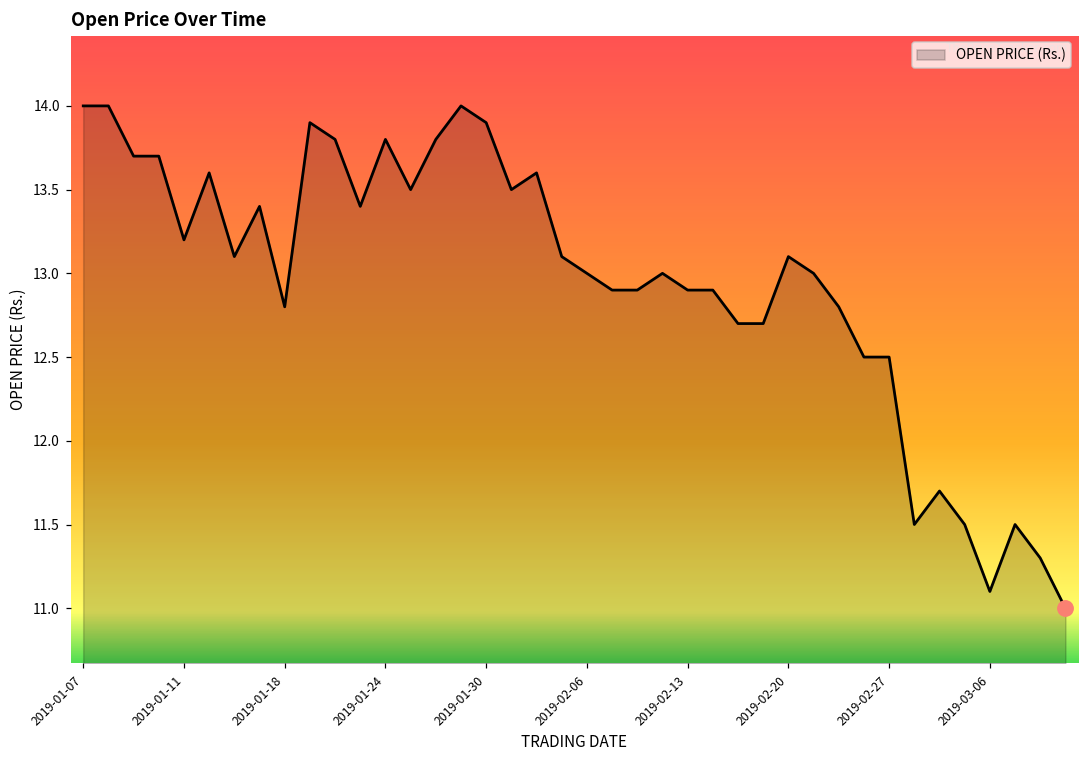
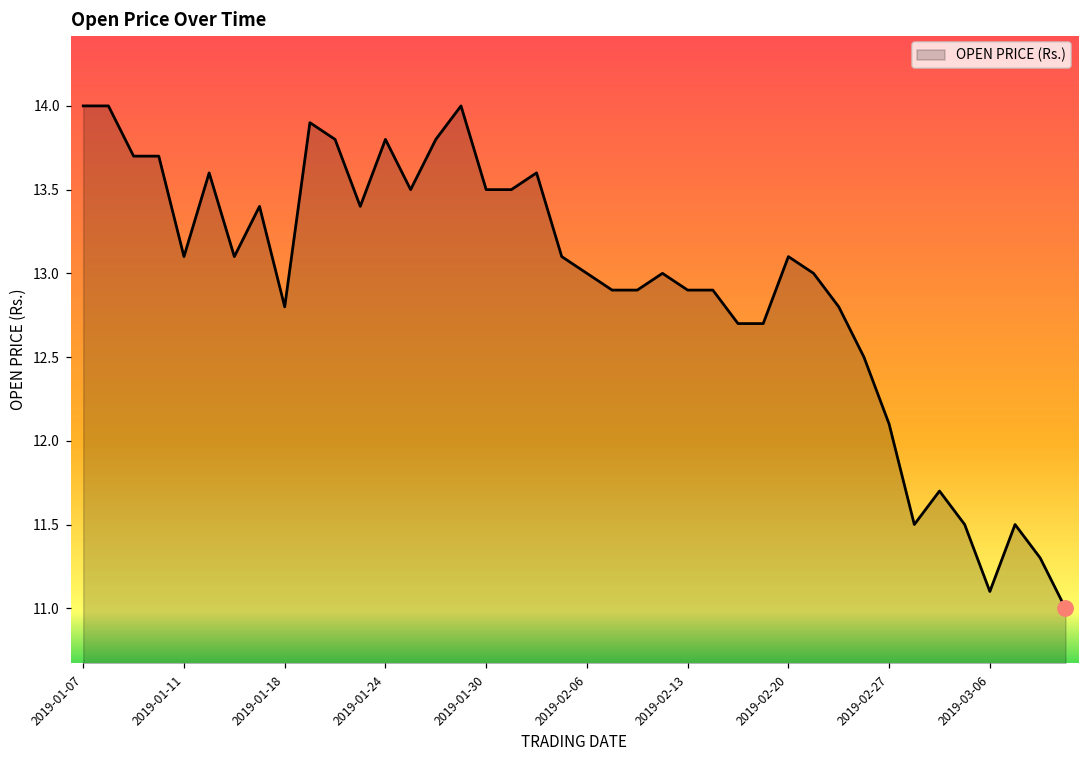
  {
    "OPEN PRICE (Rs.)": {
      "2019-01-07": 14.0,
-     "2019-01-11": 13.2,
+     "2019-01-11": 13.1,
      "2019-01-18": 12.8,
      "2019-01-24": 13.8,
-     "2019-01-30": 13.9,
+     "2019-01-30": 13.5,
      "2019-02-06": 13.0,
      "2019-02-13": 12.9,
      "2019-02-20": 13.1,
-     "2019-02-27": 12.5,
+     "2019-02-27": 12.1,
      "2019-03-06": 11.1
    }
  }
